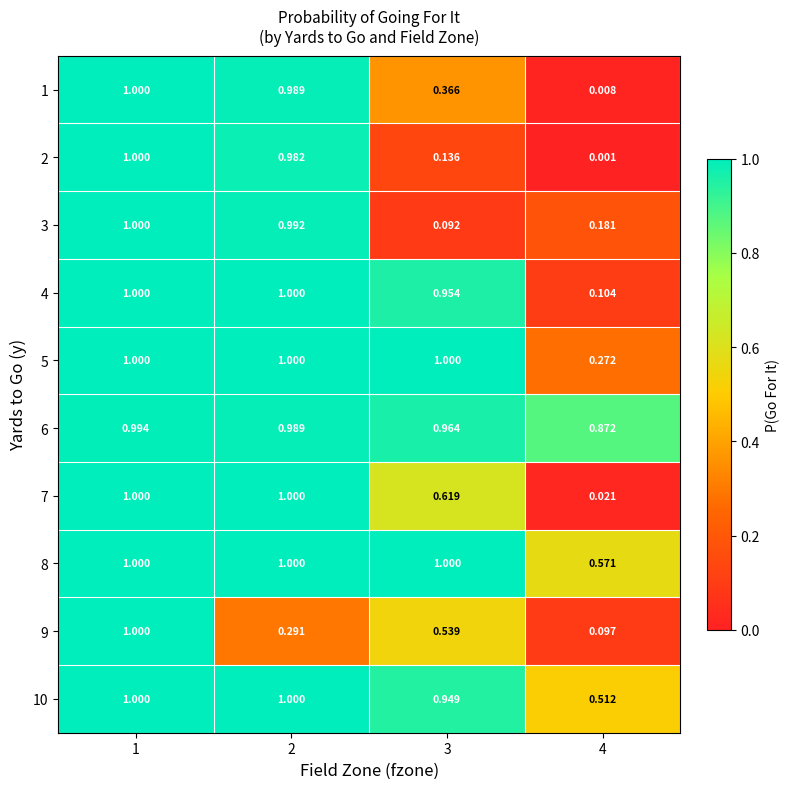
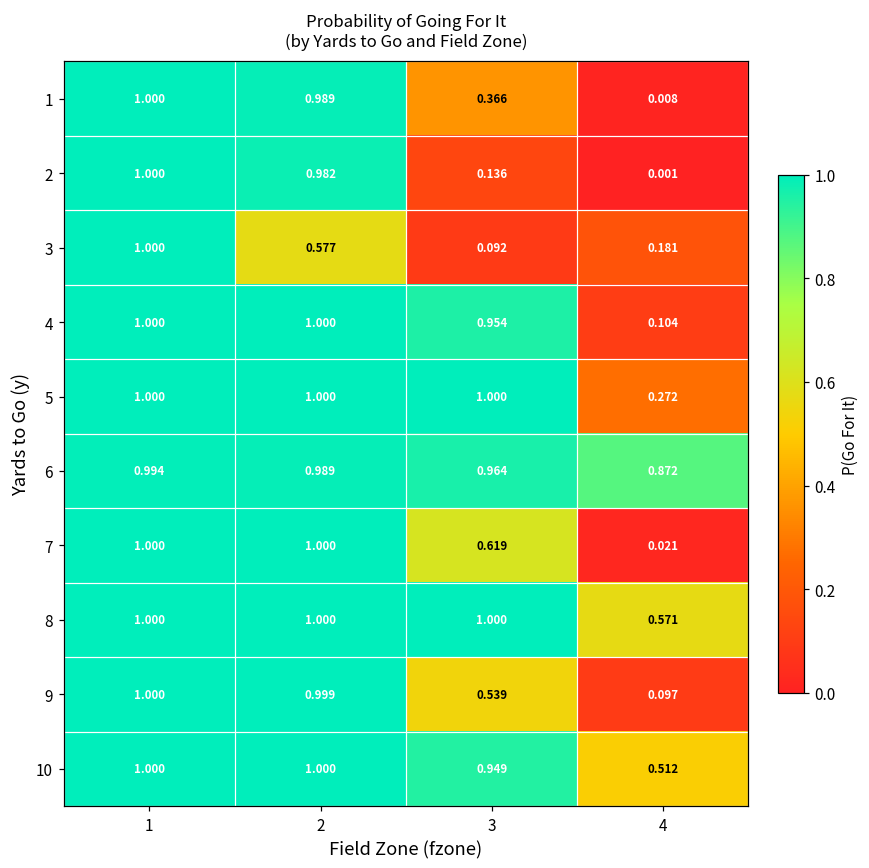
  {
    "1": {
      "1": 1.000,
      "2": 0.989,
      "3": 0.366,
      "4": 0.008
    },
    "2": {
      "1": 1.000,
      "2": 0.982,
      "3": 0.136,
      "4": 0.001
    },
    "3": {
      "1": 1.000,
-     "2": 0.992,
+     "2": 0.577,
      "3": 0.092,
      "4": 0.181
    },
    "4": {
      "1": 1.000,
      "2": 1.000,
      "3": 0.954,
      "4": 0.104
    },
    "5": {
      "1": 1.000,
      "2": 1.000,
      "3": 1.000,
      "4": 0.272
    },
    "6": {
      "1": 0.994,
      "2": 0.989,
      "3": 0.964,
      "4": 0.872
    },
    "7": {
      "1": 1.000,
      "2": 1.000,
      "3": 0.619,
      "4": 0.021
    },
    "8": {
      "1": 1.000,
      "2": 1.000,
      "3": 1.000,
      "4": 0.571
    },
    "9": {
      "1": 1.000,
-     "2": 0.291,
+     "2": 0.999,
      "3": 0.539,
      "4": 0.097
    },
    "10": {
      "1": 1.000,
      "2": 1.000,
      "3": 0.949,
      "4": 0.512
    }
  }
